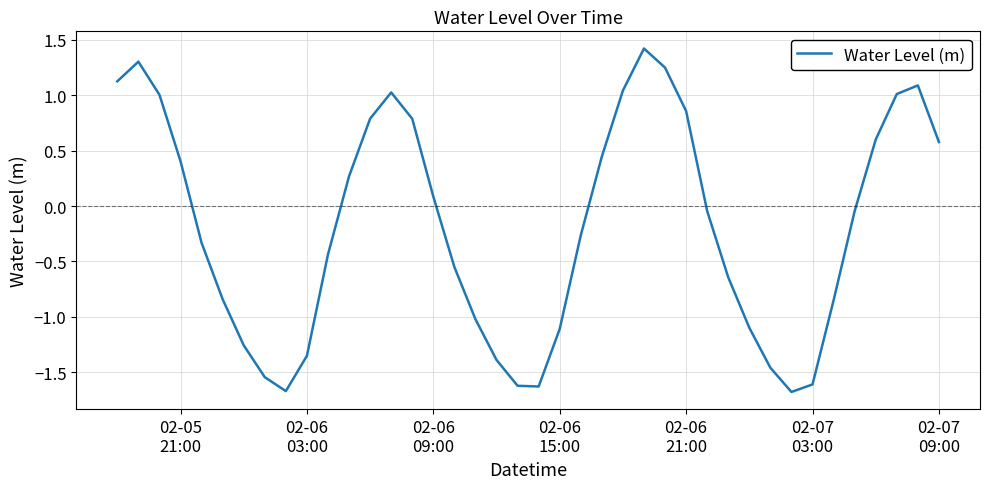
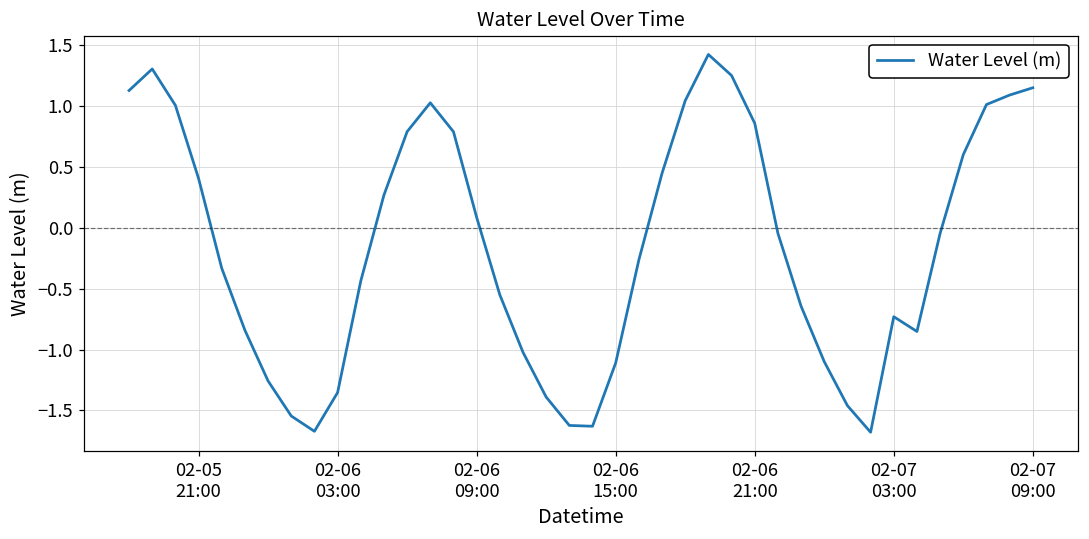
  {
    "02-05 21:00": 0.41,
    "02-06 03:00": -1.35,
    "02-06 09:00": 0.09,
    "02-06 15:00": -1.11,
    "02-06 21:00": 0.86,
-   "02-07 03:00": -1.61,
-   "02-07 09:00": 0.58
+   "02-07 03:00": -0.73,
+   "02-07 09:00": 1.15
  }
